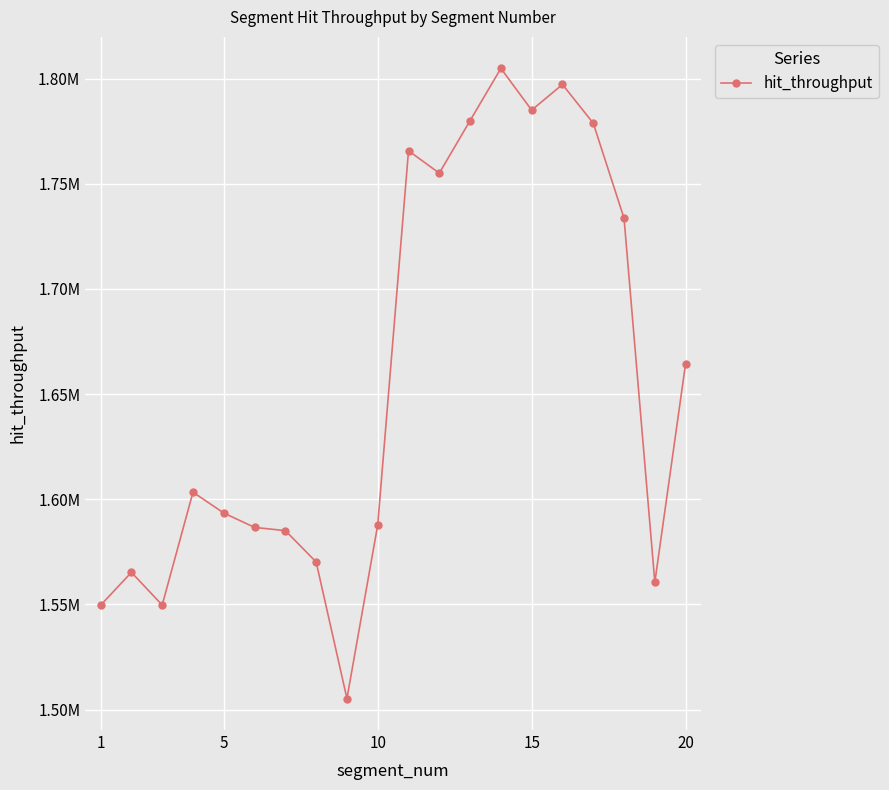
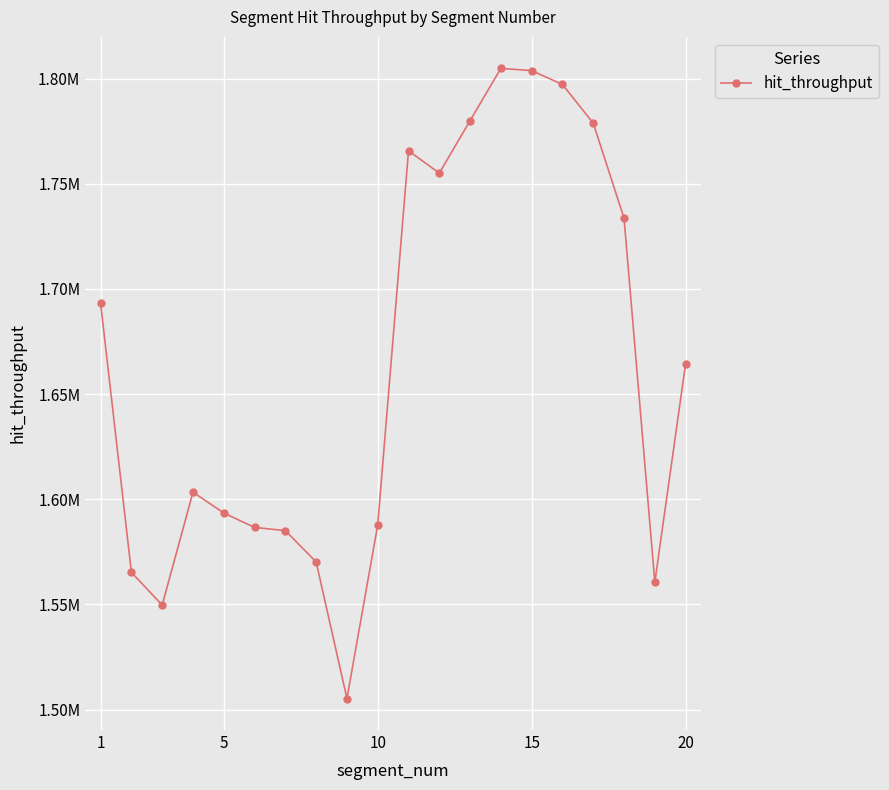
  {
-   "1": 1550000,
+   "1": 1693000,
    "5": 1593000,
    "10": 1588000,
-   "15": 1785000,
+   "15": 1804000,
    "20": 1665000
  }
